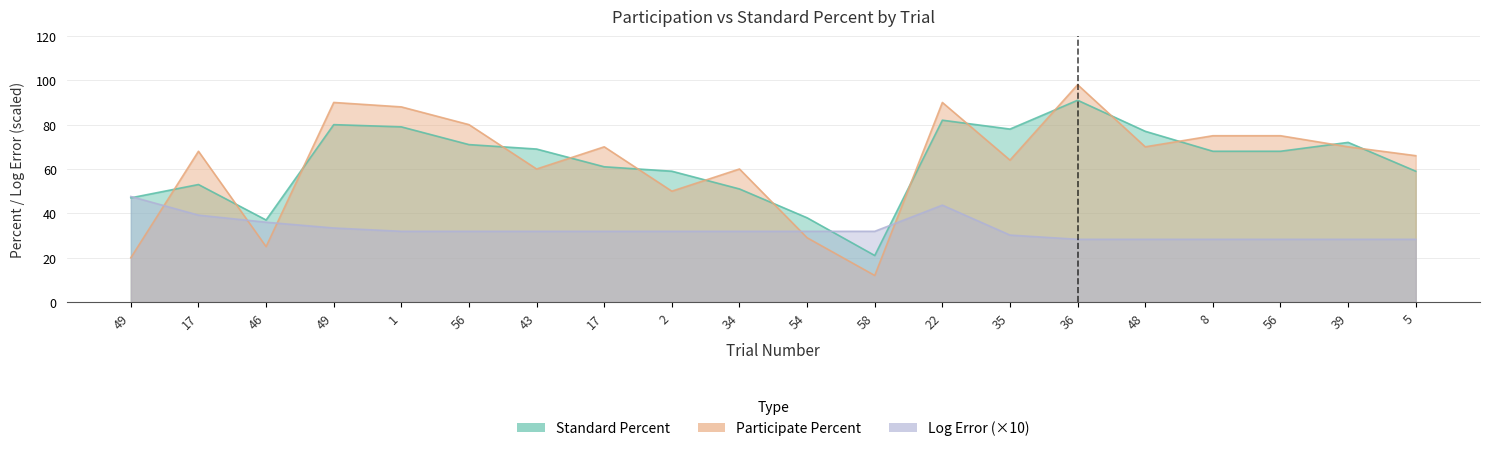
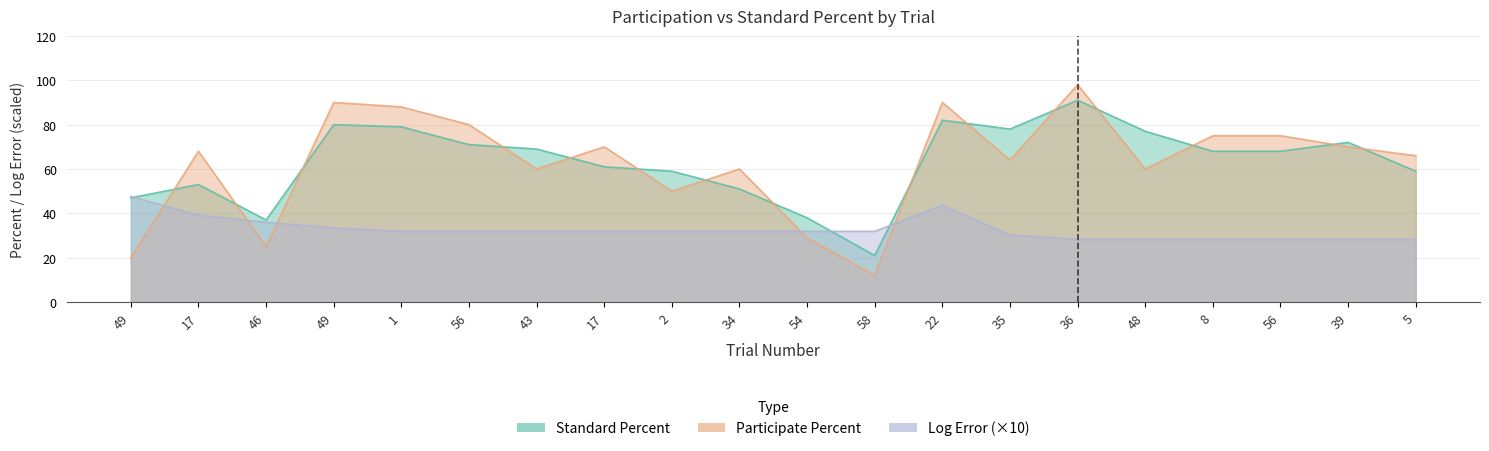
  {
    "Standard Percent": {
      "1": 79,
      "43": 69,
      "2": 59,
      "34": 51,
      "54": 38,
      "58": 21,
      "22": 82,
      "35": 78,
      "36": 91,
      "48": 77,
      "8": 68,
      "39": 72,
      "5": 59
    },
    "Participate Percent": {
      "46": 25,
      "1": 88,
      "43": 60,
      "2": 50,
      "34": 60,
      "54": 29,
      "58": 12,
      "22": 90,
      "35": 64,
      "36": 98,
-     "48": 70,
+     "48": 60,
      "8": 75,
      "39": 70,
      "5": 66
    },
    "Log Error (×10)": {
      "1": 32,
      "43": 32,
      "2": 32,
      "34": 32,
      "54": 32,
      "58": 32,
      "22": 44,
      "35": 30,
      "36": 28,
      "48": 28,
      "8": 28,
      "39": 28,
      "5": 28
    }
  }
